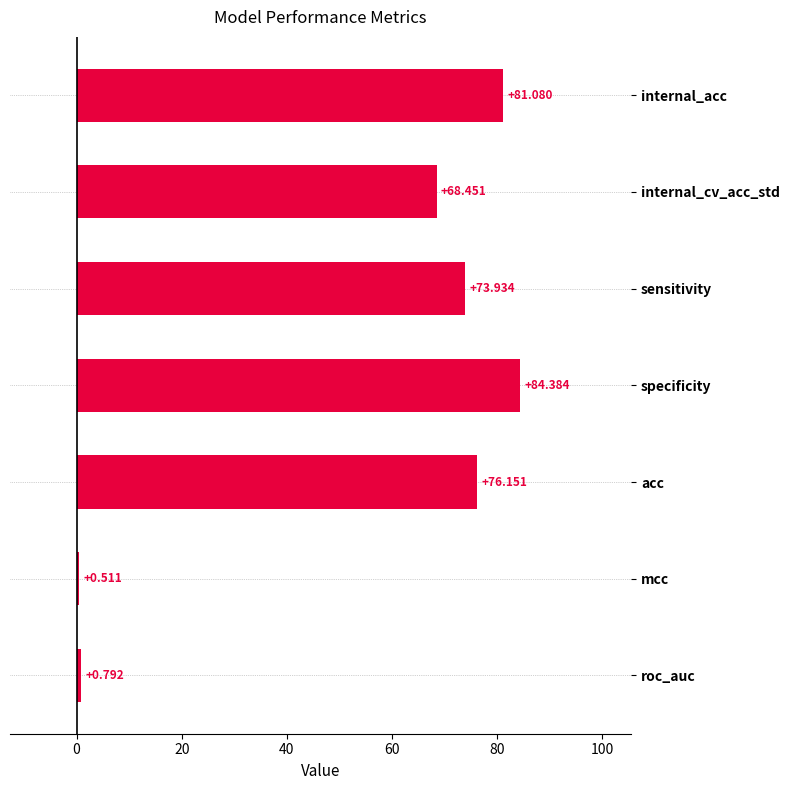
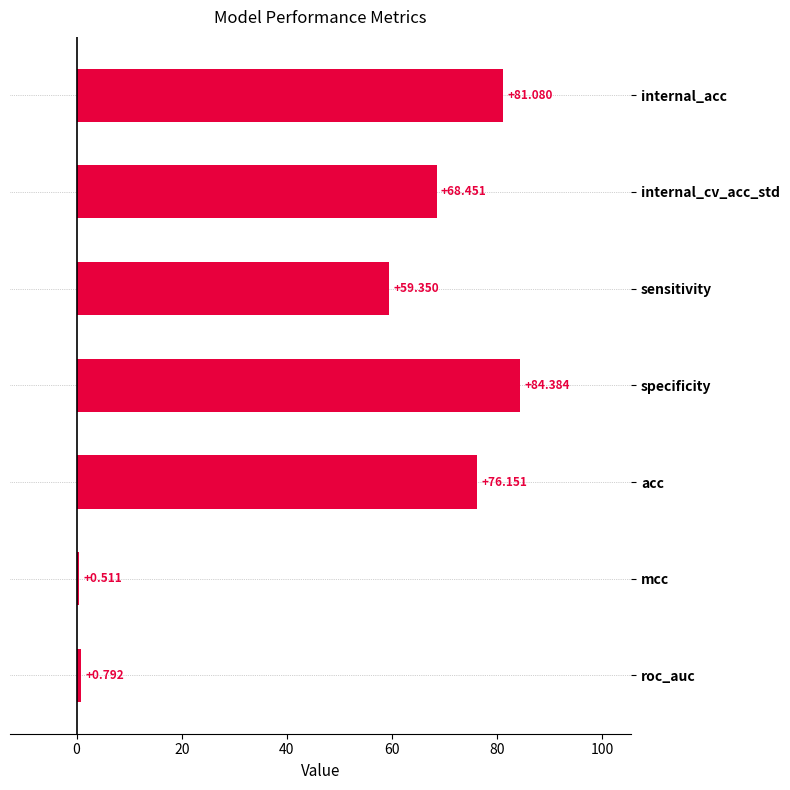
  {
    "internal_acc": "+81.080",
    "internal_cv_acc_std": "+68.451",
-   "sensitivity": "+73.934",
+   "sensitivity": "+59.350",
    "specificity": "+84.384",
    "acc": "+76.151",
    "mcc": "+0.511",
    "roc_auc": "+0.792"
  }
